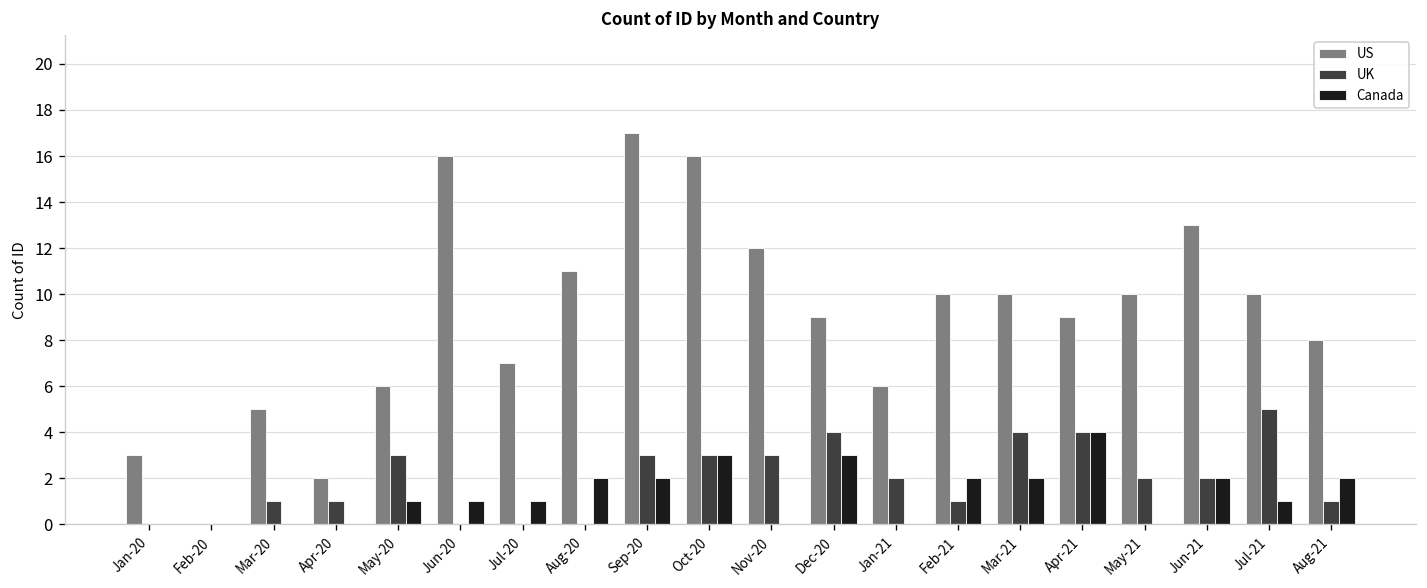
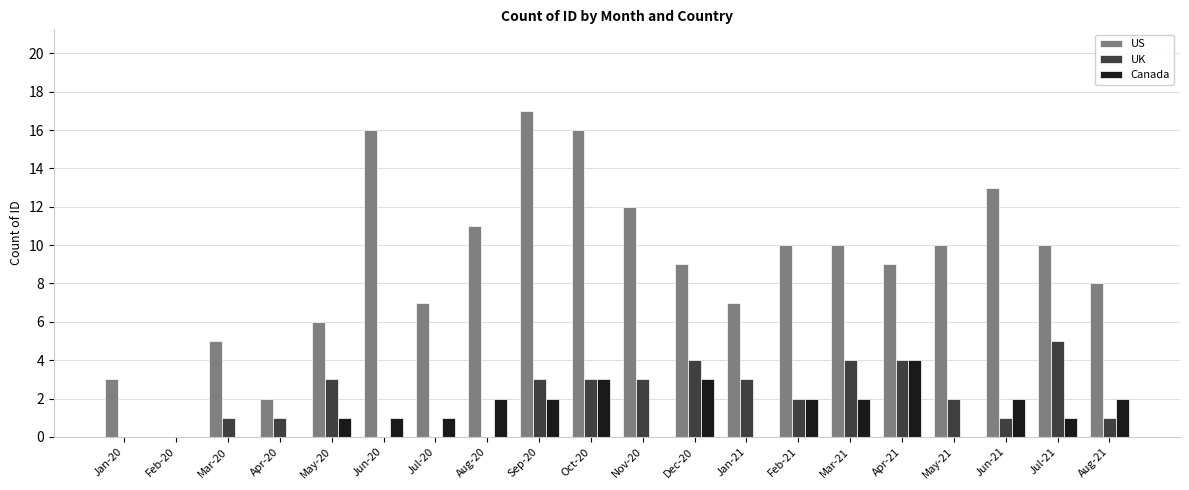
  {
    "US": {
      "Jan-20": 3,
      "Feb-20": 0,
      "Mar-20": 5,
      "Apr-20": 2,
      "May-20": 6,
      "Jun-20": 16,
      "Jul-20": 7,
      "Aug-20": 11,
      "Sep-20": 17,
      "Oct-20": 16,
      "Nov-20": 12,
      "Dec-20": 9,
-     "Jan-21": 6,
+     "Jan-21": 7,
      "Feb-21": 10,
      "Mar-21": 10,
      "Apr-21": 9,
      "May-21": 10,
      "Jun-21": 13,
      "Jul-21": 10,
      "Aug-21": 8
    },
    "UK": {
      "Jan-20": 0,
      "Feb-20": 0,
      "Mar-20": 1,
      "Apr-20": 1,
      "May-20": 3,
      "Jun-20": 0,
      "Jul-20": 0,
      "Aug-20": 0,
      "Sep-20": 3,
      "Oct-20": 3,
      "Nov-20": 3,
      "Dec-20": 4,
-     "Jan-21": 2,
-     "Feb-21": 1,
+     "Jan-21": 3,
+     "Feb-21": 2,
      "Mar-21": 4,
      "Apr-21": 4,
      "May-21": 2,
-     "Jun-21": 2,
+     "Jun-21": 1,
      "Jul-21": 5,
      "Aug-21": 1
    },
    "Canada": {
      "Jan-20": 0,
      "Feb-20": 0,
      "Mar-20": 0,
      "Apr-20": 0,
      "May-20": 1,
      "Jun-20": 1,
      "Jul-20": 1,
      "Aug-20": 2,
      "Sep-20": 2,
      "Oct-20": 3,
      "Nov-20": 0,
      "Dec-20": 3,
      "Jan-21": 0,
      "Feb-21": 2,
      "Mar-21": 2,
      "Apr-21": 4,
      "May-21": 0,
      "Jun-21": 2,
      "Jul-21": 1,
      "Aug-21": 2
    }
  }
